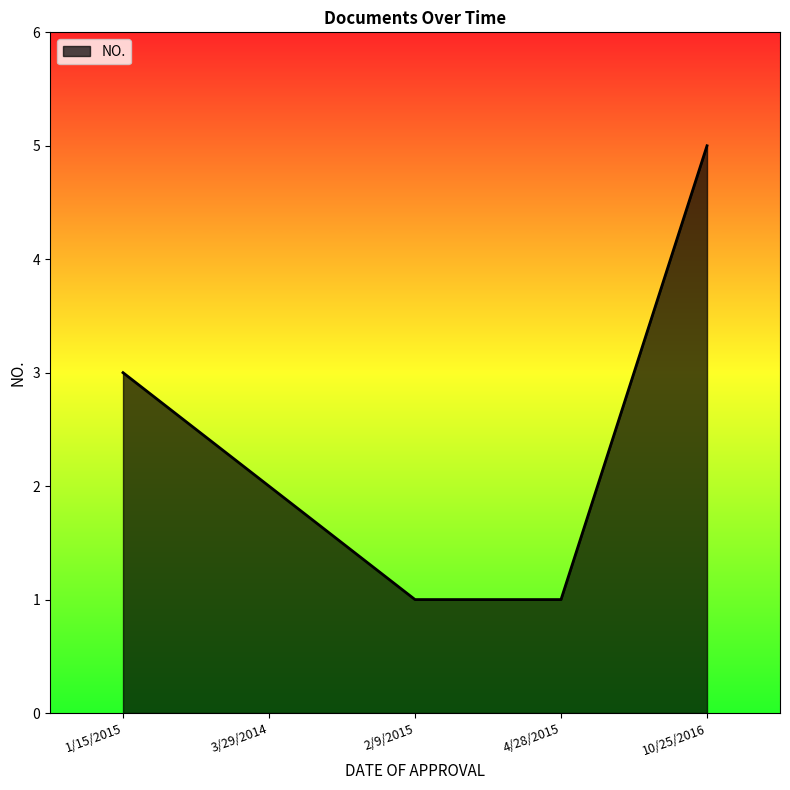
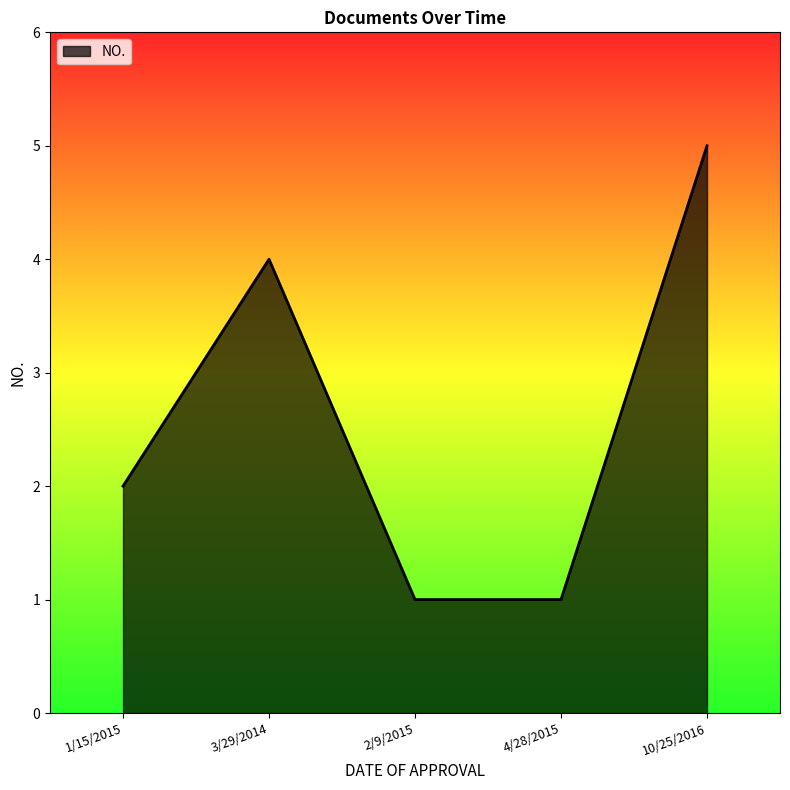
  {
-   "1/15/2015": 3,
-   "3/29/2014": 2,
+   "1/15/2015": 2,
+   "3/29/2014": 4,
    "2/9/2015": 1,
    "4/28/2015": 1,
    "10/25/2016": 5
  }
